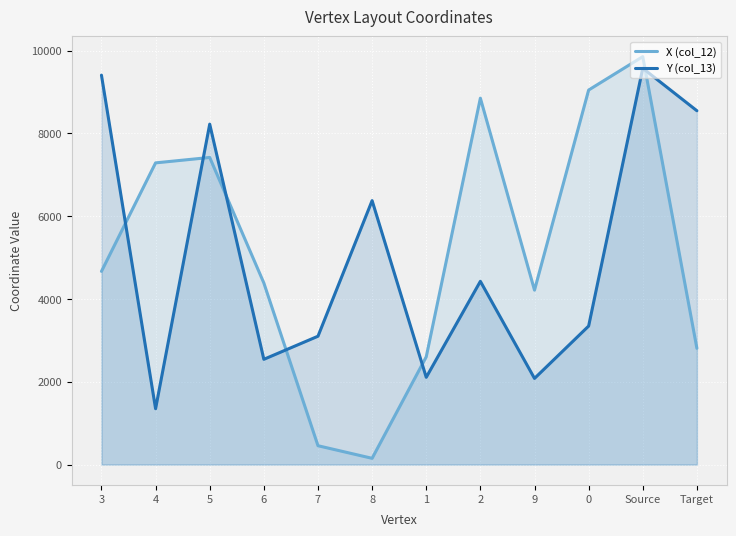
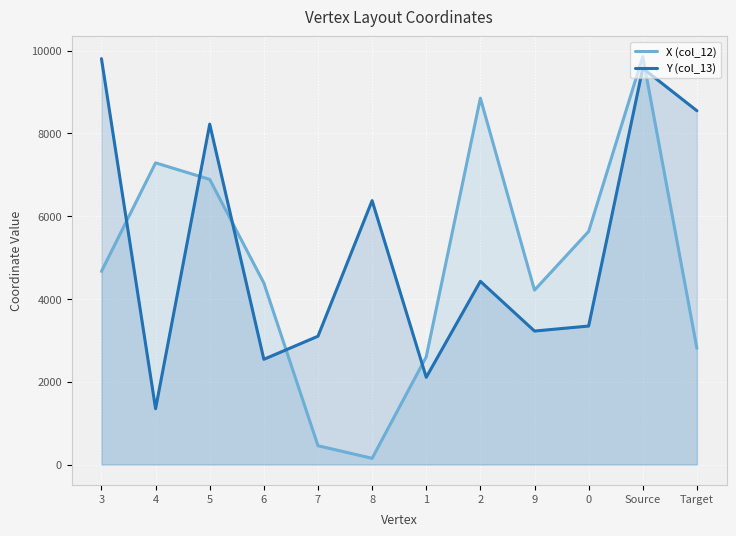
  {
    "X (col_12)": {
      "3": 4700,
      "4": 7300,
-     "5": 7400,
+     "5": 6900,
      "6": 4400,
      "7": 500,
      "8": 200,
      "1": 2600,
      "2": 8900,
      "9": 4200,
-     "0": 9000,
+     "0": 5600,
      "Target": 2800
    },
    "Y (col_13)": {
-     "3": 9400,
+     "3": 9800,
      "4": 1300,
      "5": 8200,
      "6": 2500,
      "7": 3100,
      "8": 6400,
      "1": 2100,
      "2": 4400,
-     "9": 2100,
+     "9": 3200,
      "0": 3300,
      "Target": 8500
    }
  }
